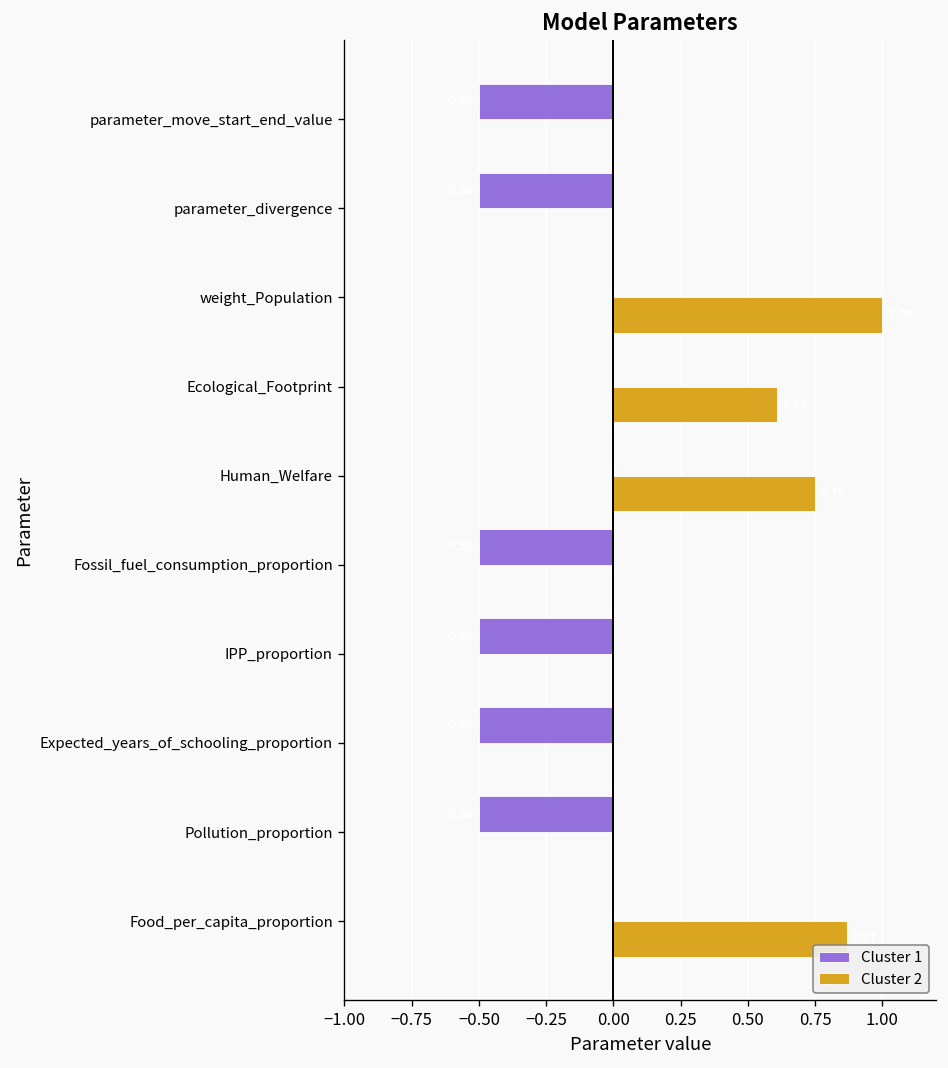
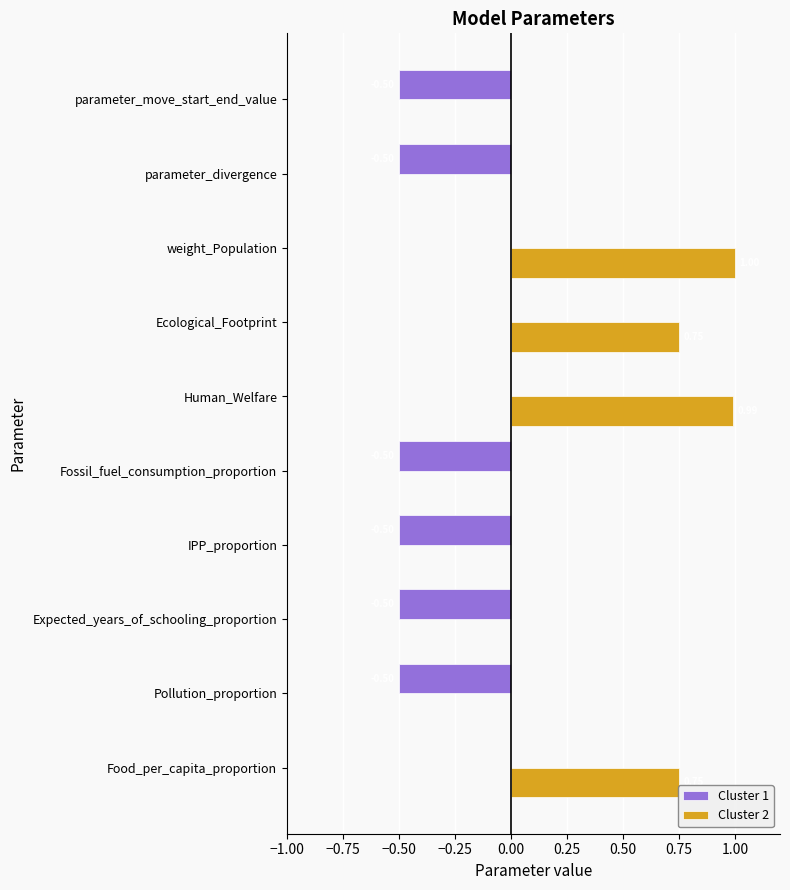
  {
    "Cluster 1": {
      "parameter_move_start_end_value": -0.50,
      "parameter_divergence": -0.50,
      "weight_Population": 0.00,
      "Ecological_Footprint": 0.00,
      "Human_Welfare": 0.00,
      "Fossil_fuel_consumption_proportion": -0.50,
      "IPP_proportion": -0.50,
      "Expected_years_of_schooling_proportion": -0.50,
      "Pollution_proportion": -0.50,
      "Food_per_capita_proportion": 0.00
    },
    "Cluster 2": {
      "parameter_move_start_end_value": 0.00,
      "parameter_divergence": 0.00,
      "weight_Population": 1.00,
-     "Ecological_Footprint": 0.61,
-     "Human_Welfare": 0.75,
+     "Ecological_Footprint": 0.75,
+     "Human_Welfare": 0.99,
      "Fossil_fuel_consumption_proportion": 0.00,
      "IPP_proportion": 0.00,
      "Expected_years_of_schooling_proportion": 0.00,
      "Pollution_proportion": 0.00,
-     "Food_per_capita_proportion": 0.87
+     "Food_per_capita_proportion": 0.75
    }
  }
